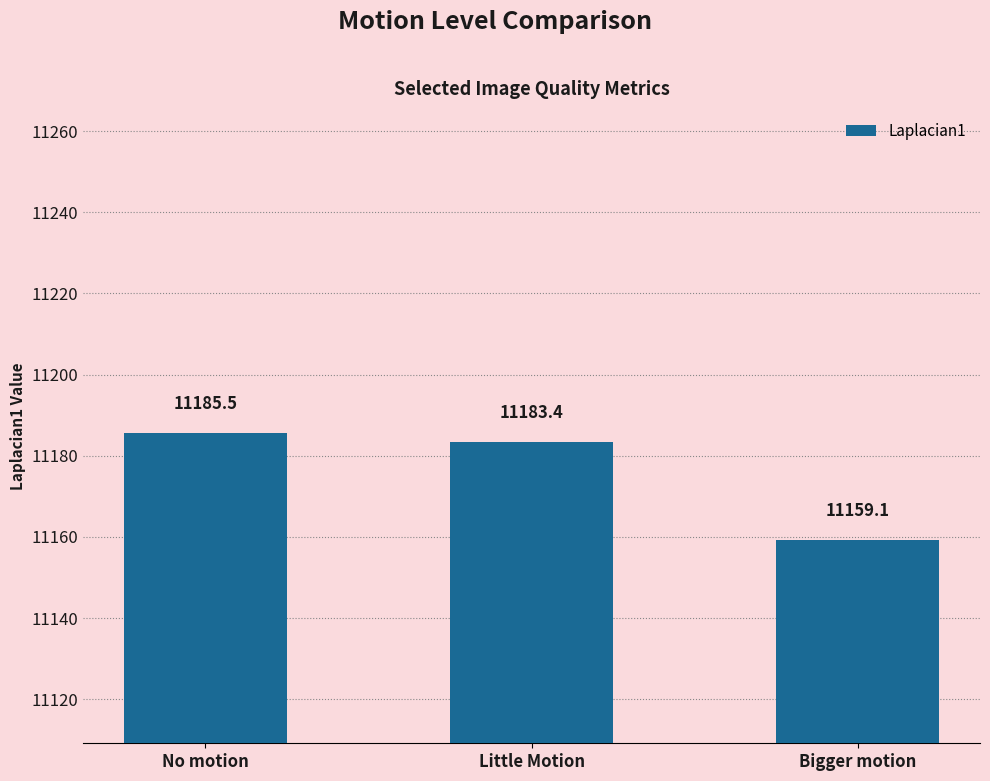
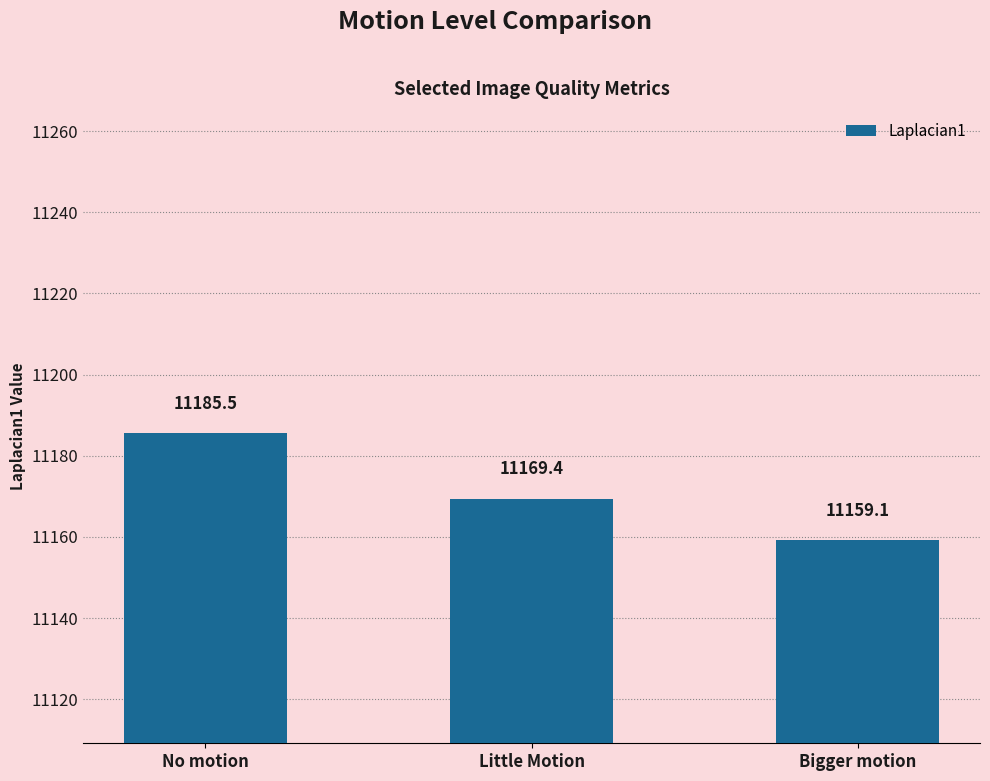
  {
    "No motion": 11185.5,
-   "Little Motion": 11183.4,
+   "Little Motion": 11169.4,
    "Bigger motion": 11159.1
  }
